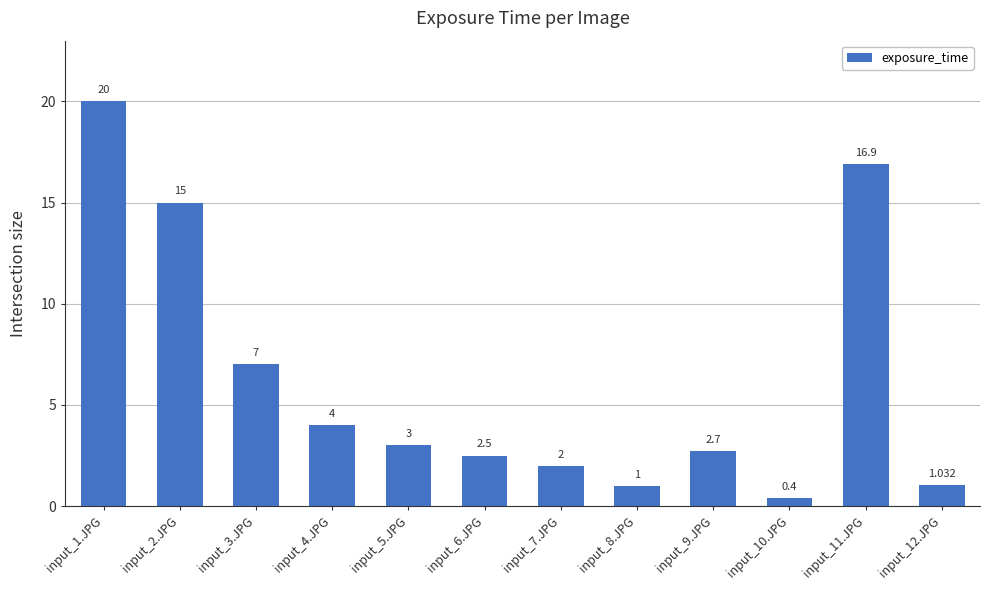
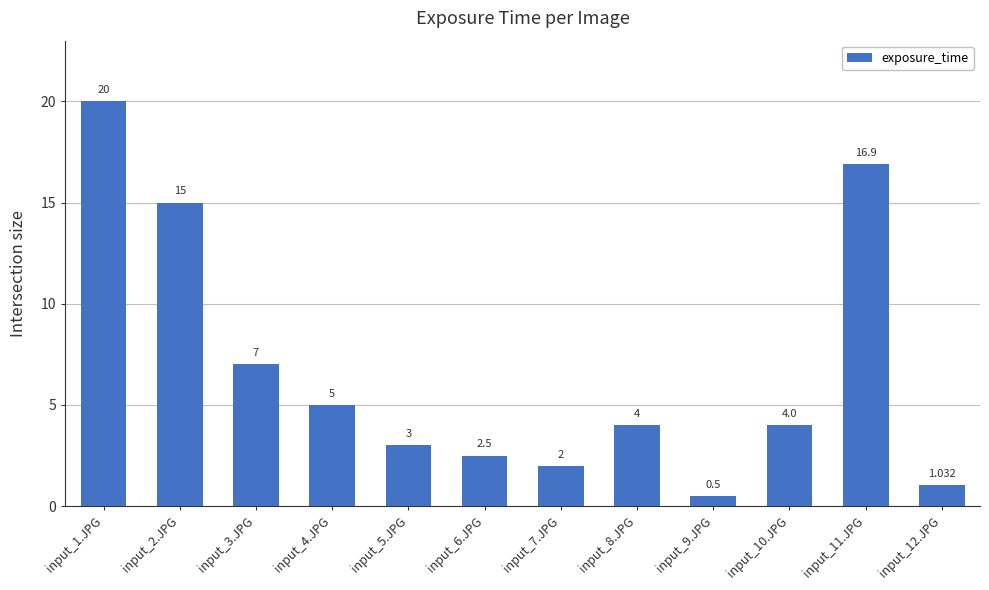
  {
    "input_1.JPG": 20,
    "input_2.JPG": 15,
    "input_3.JPG": 7,
-   "input_4.JPG": 4,
+   "input_4.JPG": 5,
    "input_5.JPG": 3,
    "input_6.JPG": 2.5,
    "input_7.JPG": 2,
-   "input_8.JPG": 1,
-   "input_9.JPG": 2.7,
-   "input_10.JPG": 0.4,
+   "input_8.JPG": 4,
+   "input_9.JPG": 0.5,
+   "input_10.JPG": 4.0,
    "input_11.JPG": 16.9,
    "input_12.JPG": 1.032
  }
